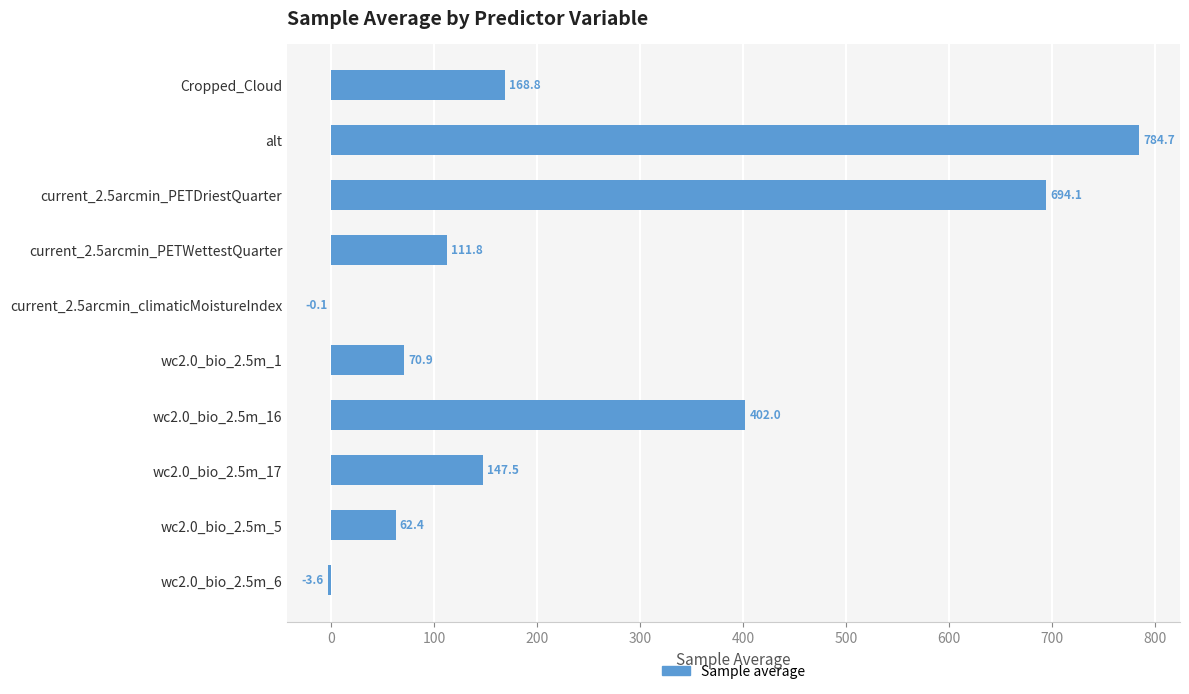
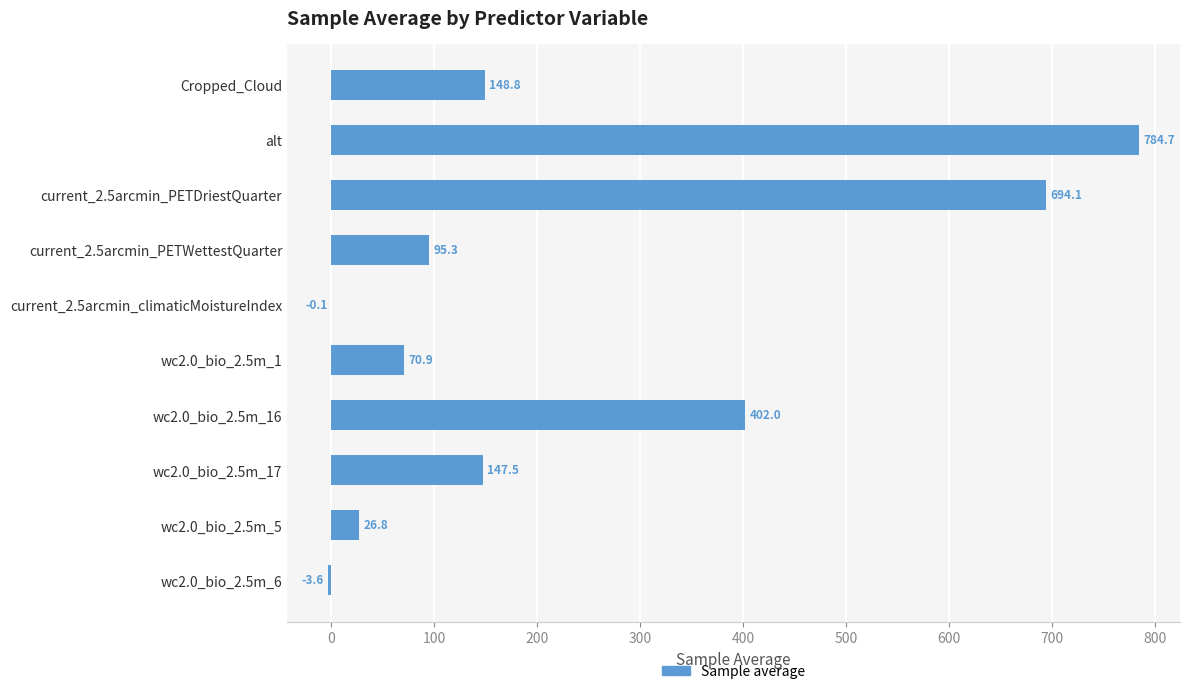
  {
-   "Cropped_Cloud": 168.8,
+   "Cropped_Cloud": 148.8,
    "alt": 784.7,
    "current_2.5arcmin_PETDriestQuarter": 694.1,
-   "current_2.5arcmin_PETWettestQuarter": 111.8,
+   "current_2.5arcmin_PETWettestQuarter": 95.3,
    "current_2.5arcmin_climaticMoistureIndex": -0.1,
    "wc2.0_bio_2.5m_1": 70.9,
    "wc2.0_bio_2.5m_16": 402.0,
    "wc2.0_bio_2.5m_17": 147.5,
-   "wc2.0_bio_2.5m_5": 62.4,
+   "wc2.0_bio_2.5m_5": 26.8,
    "wc2.0_bio_2.5m_6": -3.6
  }
